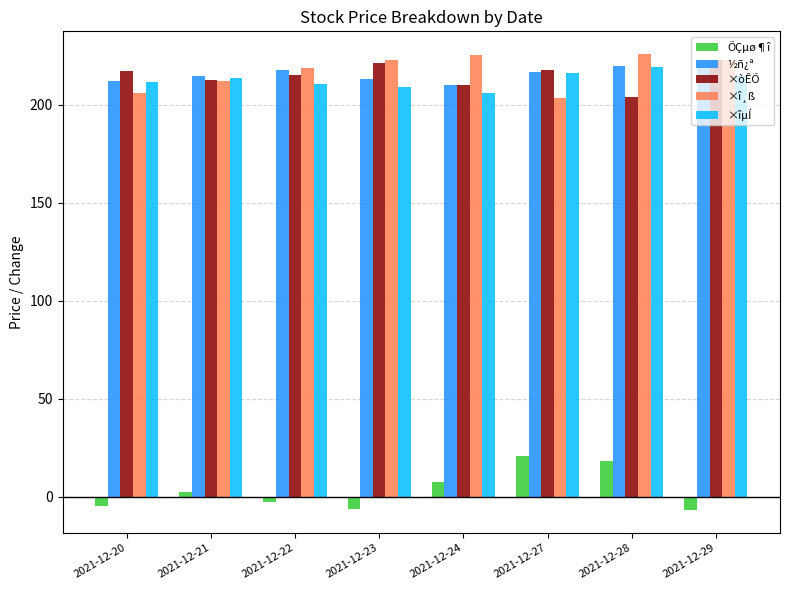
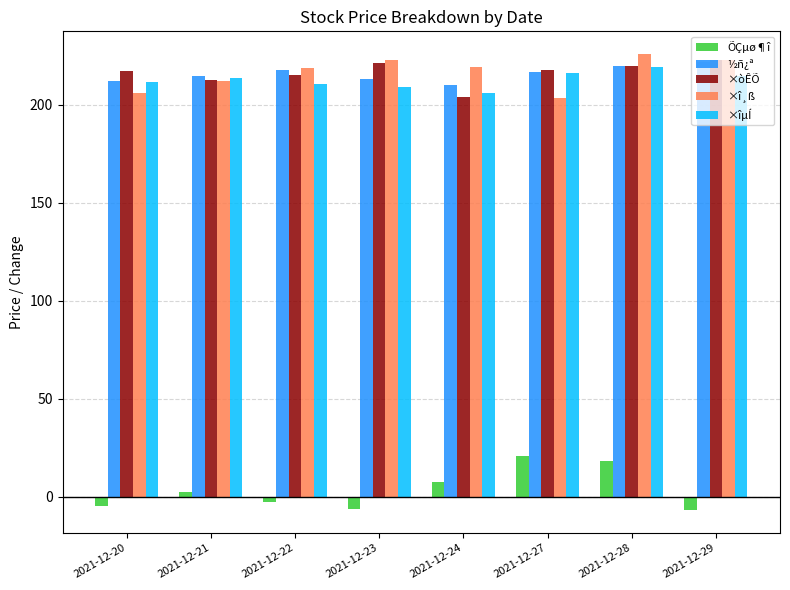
  {
    "ÕÇµø¶î": {
      "2021-12-20": -5,
      "2021-12-21": 3,
      "2021-12-22": -3,
      "2021-12-23": -6,
      "2021-12-24": 8,
      "2021-12-27": 21,
      "2021-12-28": 18,
      "2021-12-29": -7
    },
    "×òÊÕ": {
      "2021-12-20": 217,
      "2021-12-21": 213,
      "2021-12-22": 215,
      "2021-12-23": 221,
-     "2021-12-24": 210,
+     "2021-12-24": 204,
      "2021-12-27": 218,
-     "2021-12-28": 204
+     "2021-12-28": 220
    },
    "×î¸ß": {
      "2021-12-20": 206,
      "2021-12-21": 212,
      "2021-12-22": 219,
      "2021-12-23": 223,
-     "2021-12-24": 225,
+     "2021-12-24": 219,
      "2021-12-27": 204,
      "2021-12-28": 226
    }
  }
